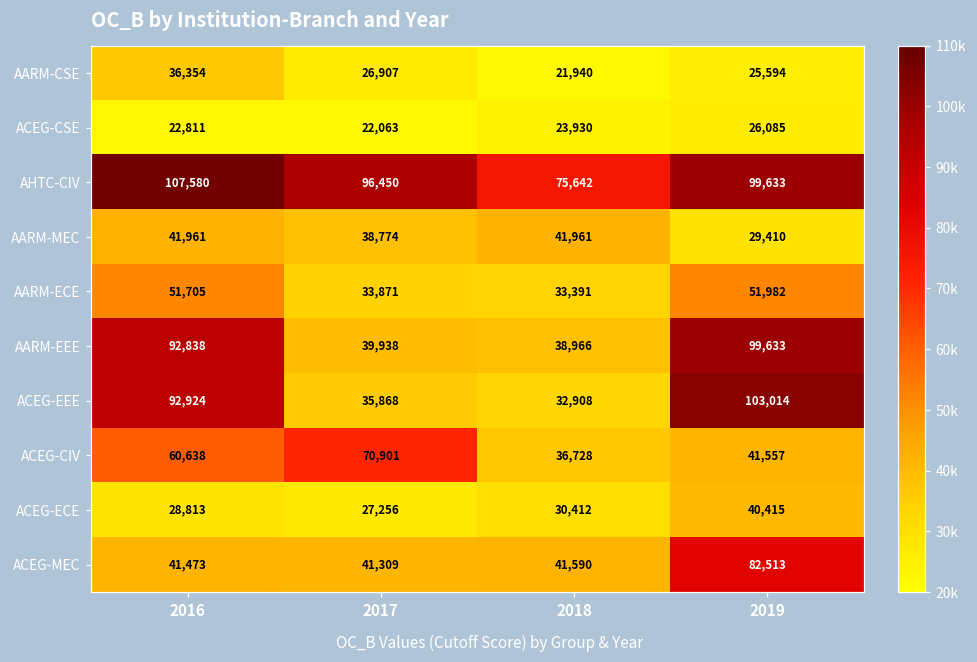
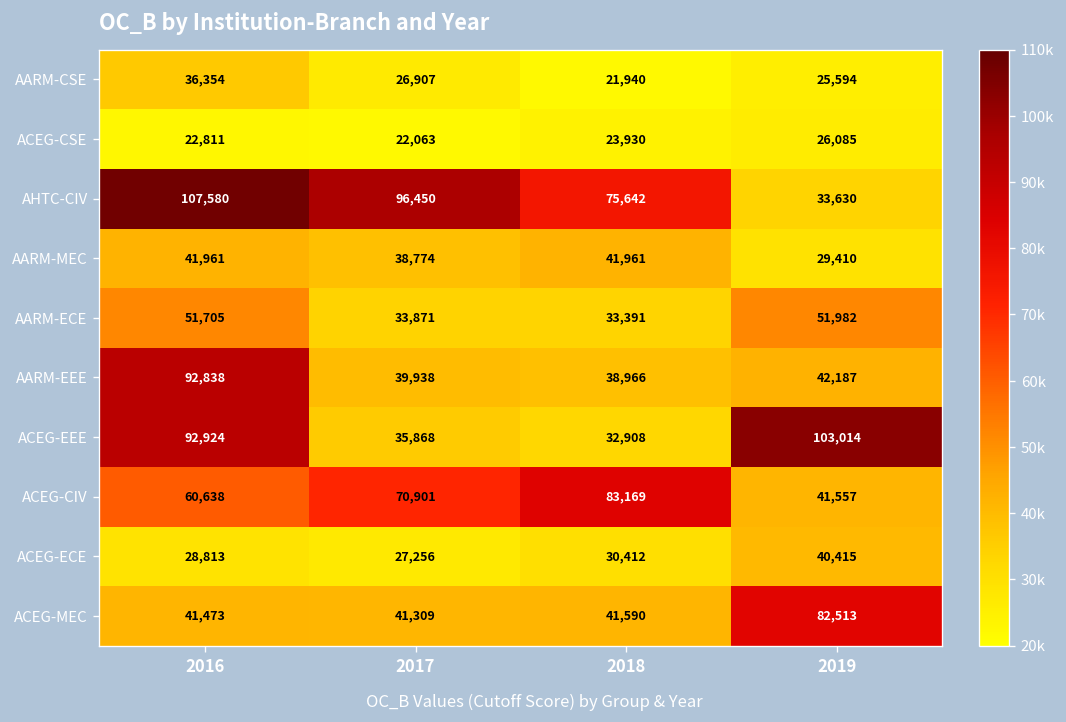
  {
    "AARM-CSE": {
      "2016": "36,354",
      "2017": "26,907",
      "2018": "21,940",
      "2019": "25,594"
    },
    "ACEG-CSE": {
      "2016": "22,811",
      "2017": "22,063",
      "2018": "23,930",
      "2019": "26,085"
    },
    "AHTC-CIV": {
      "2016": "107,580",
      "2017": "96,450",
      "2018": "75,642",
-     "2019": "99,633"
+     "2019": "33,630"
    },
    "AARM-MEC": {
      "2016": "41,961",
      "2017": "38,774",
      "2018": "41,961",
      "2019": "29,410"
    },
    "AARM-ECE": {
      "2016": "51,705",
      "2017": "33,871",
      "2018": "33,391",
      "2019": "51,982"
    },
    "AARM-EEE": {
      "2016": "92,838",
      "2017": "39,938",
      "2018": "38,966",
-     "2019": "99,633"
+     "2019": "42,187"
    },
    "ACEG-EEE": {
      "2016": "92,924",
      "2017": "35,868",
      "2018": "32,908",
      "2019": "103,014"
    },
    "ACEG-CIV": {
      "2016": "60,638",
      "2017": "70,901",
-     "2018": "36,728",
+     "2018": "83,169",
      "2019": "41,557"
    },
    "ACEG-ECE": {
      "2016": "28,813",
      "2017": "27,256",
      "2018": "30,412",
      "2019": "40,415"
    },
    "ACEG-MEC": {
      "2016": "41,473",
      "2017": "41,309",
      "2018": "41,590",
      "2019": "82,513"
    }
  }
